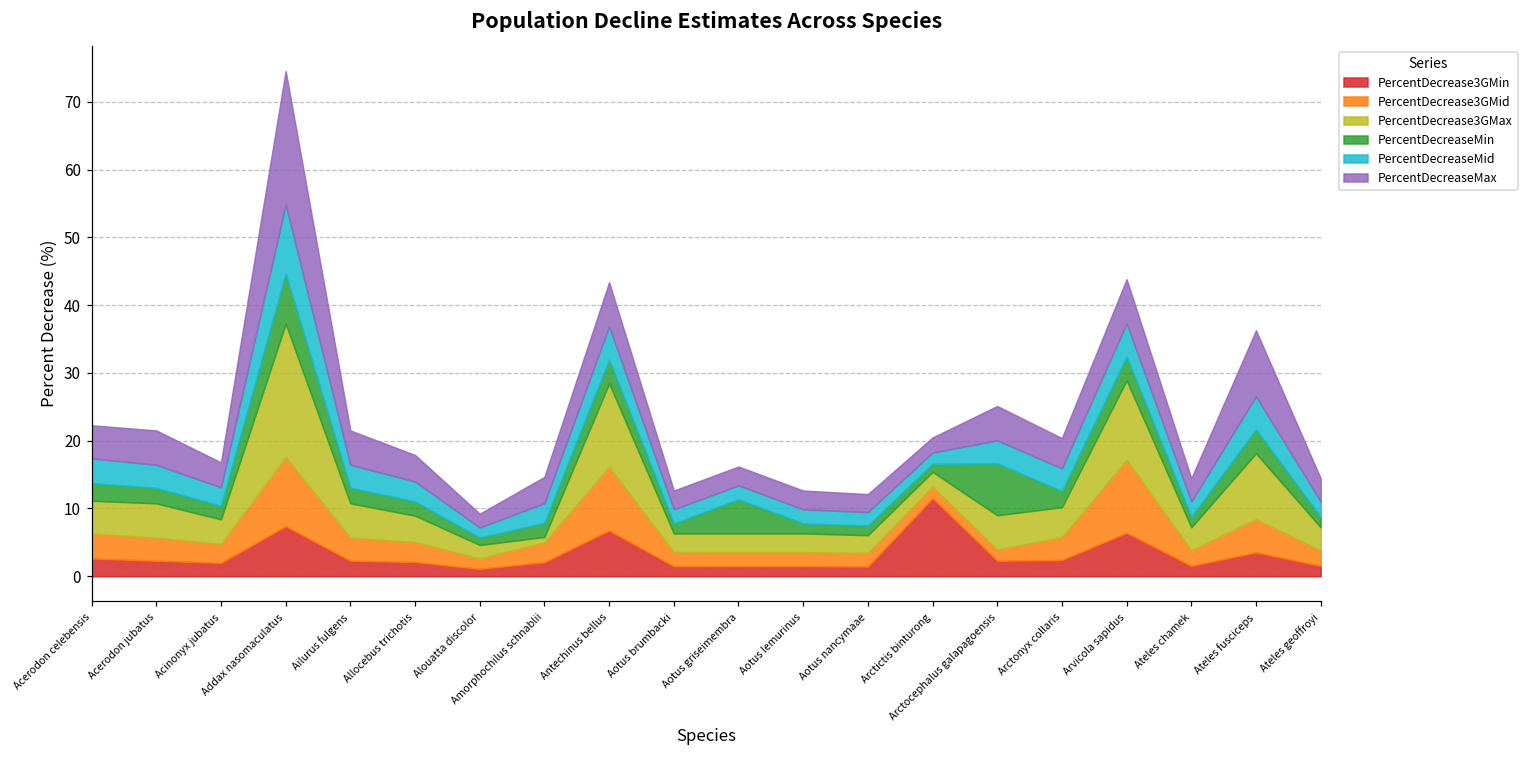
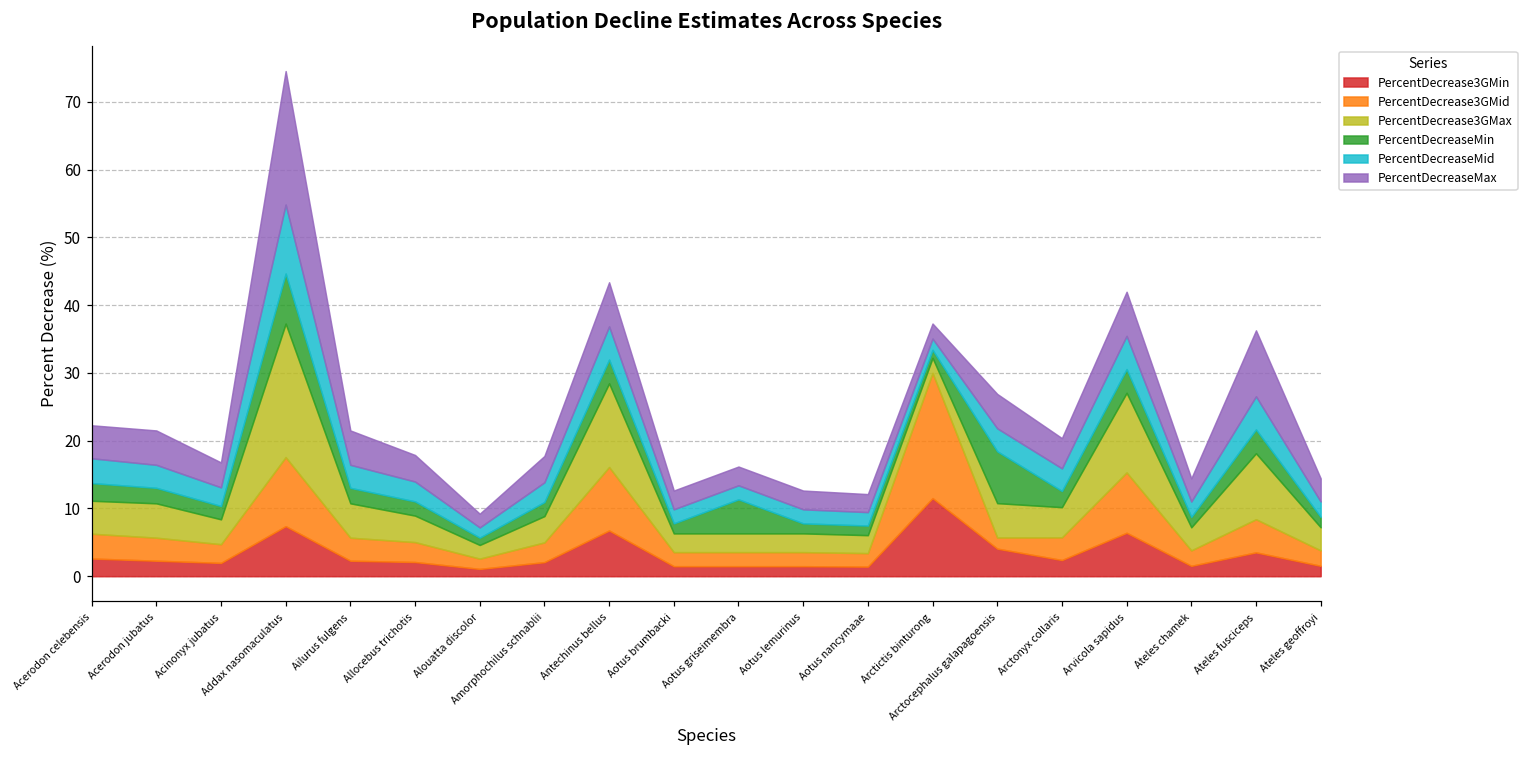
  {
    "PercentDecrease3GMin": {
      "Acerodon celebensis": 3,
      "Acerodon jubatus": 2,
      "Acinonyx jubatus": 2,
      "Addax nasomaculatus": 7,
      "Ailurus fulgens": 2,
      "Allocebus trichotis": 2,
      "Alouatta discolor": 1,
      "Amorphochilus schnablii": 2,
      "Antechinus bellus": 7,
      "Aotus brumbacki": 1,
      "Aotus griseimembra": 1,
      "Aotus lemurinus": 1,
      "Aotus nancymaae": 1,
      "Arctictis binturong": 12,
-     "Arctocephalus galapagoensis": 2,
+     "Arctocephalus galapagoensis": 4,
      "Arctonyx collaris": 2,
      "Arvicola sapidus": 6,
      "Ateles chamek": 2,
      "Ateles fusciceps": 4,
      "Ateles geoffroyi": 2
    },
    "PercentDecrease3GMid": {
      "Acerodon celebensis": 4,
      "Acerodon jubatus": 3,
      "Acinonyx jubatus": 3,
      "Addax nasomaculatus": 10,
      "Ailurus fulgens": 3,
      "Allocebus trichotis": 3,
      "Alouatta discolor": 2,
      "Amorphochilus schnablii": 3,
      "Antechinus bellus": 9,
      "Aotus brumbacki": 2,
      "Aotus griseimembra": 2,
      "Aotus lemurinus": 2,
      "Aotus nancymaae": 2,
-     "Arctictis binturong": 2,
+     "Arctictis binturong": 18,
      "Arctocephalus galapagoensis": 2,
      "Arctonyx collaris": 3,
-     "Arvicola sapidus": 11,
+     "Arvicola sapidus": 9,
      "Ateles chamek": 2,
      "Ateles fusciceps": 5,
      "Ateles geoffroyi": 2
    },
    "PercentDecrease3GMax": {
      "Acerodon celebensis": 5,
      "Acerodon jubatus": 5,
      "Acinonyx jubatus": 4,
      "Addax nasomaculatus": 20,
      "Ailurus fulgens": 5,
      "Allocebus trichotis": 4,
      "Alouatta discolor": 2,
-     "Amorphochilus schnablii": 1,
+     "Amorphochilus schnablii": 4,
      "Antechinus bellus": 12,
      "Aotus brumbacki": 3,
      "Aotus griseimembra": 3,
      "Aotus lemurinus": 3,
      "Aotus nancymaae": 3,
      "Arctictis binturong": 2,
      "Arctocephalus galapagoensis": 5,
      "Arctonyx collaris": 4,
      "Arvicola sapidus": 12,
      "Ateles chamek": 3,
      "Ateles fusciceps": 10,
      "Ateles geoffroyi": 3
    },
    "PercentDecreaseMin": {
      "Acerodon celebensis": 3,
      "Acerodon jubatus": 2,
      "Acinonyx jubatus": 2,
      "Addax nasomaculatus": 7,
      "Ailurus fulgens": 2,
      "Allocebus trichotis": 2,
      "Alouatta discolor": 1,
      "Amorphochilus schnablii": 2,
      "Antechinus bellus": 4,
      "Aotus brumbacki": 1,
      "Aotus griseimembra": 5,
      "Aotus lemurinus": 1,
      "Aotus nancymaae": 1,
      "Arctictis binturong": 1,
      "Arctocephalus galapagoensis": 8,
      "Arctonyx collaris": 2,
      "Arvicola sapidus": 4,
      "Ateles chamek": 2,
      "Ateles fusciceps": 4,
      "Ateles geoffroyi": 2
    },
    "PercentDecreaseMid": {
      "Acerodon celebensis": 4,
      "Acerodon jubatus": 3,
      "Acinonyx jubatus": 3,
      "Addax nasomaculatus": 10,
      "Ailurus fulgens": 3,
      "Allocebus trichotis": 3,
      "Alouatta discolor": 2,
      "Amorphochilus schnablii": 3,
      "Antechinus bellus": 5,
      "Aotus brumbacki": 2,
      "Aotus griseimembra": 2,
      "Aotus lemurinus": 2,
      "Aotus nancymaae": 2,
      "Arctictis binturong": 2,
      "Arctocephalus galapagoensis": 3,
      "Arctonyx collaris": 3,
      "Arvicola sapidus": 5,
      "Ateles chamek": 2,
      "Ateles fusciceps": 5,
      "Ateles geoffroyi": 2
    },
    "PercentDecreaseMax": {
      "Acerodon celebensis": 5,
      "Acerodon jubatus": 5,
      "Acinonyx jubatus": 4,
      "Addax nasomaculatus": 20,
      "Ailurus fulgens": 5,
      "Allocebus trichotis": 4,
      "Alouatta discolor": 2,
      "Amorphochilus schnablii": 4,
      "Antechinus bellus": 7,
      "Aotus brumbacki": 3,
      "Aotus griseimembra": 3,
      "Aotus lemurinus": 3,
      "Aotus nancymaae": 3,
      "Arctictis binturong": 2,
      "Arctocephalus galapagoensis": 5,
      "Arctonyx collaris": 4,
      "Arvicola sapidus": 7,
      "Ateles chamek": 3,
      "Ateles fusciceps": 10,
      "Ateles geoffroyi": 3
    }
  }
